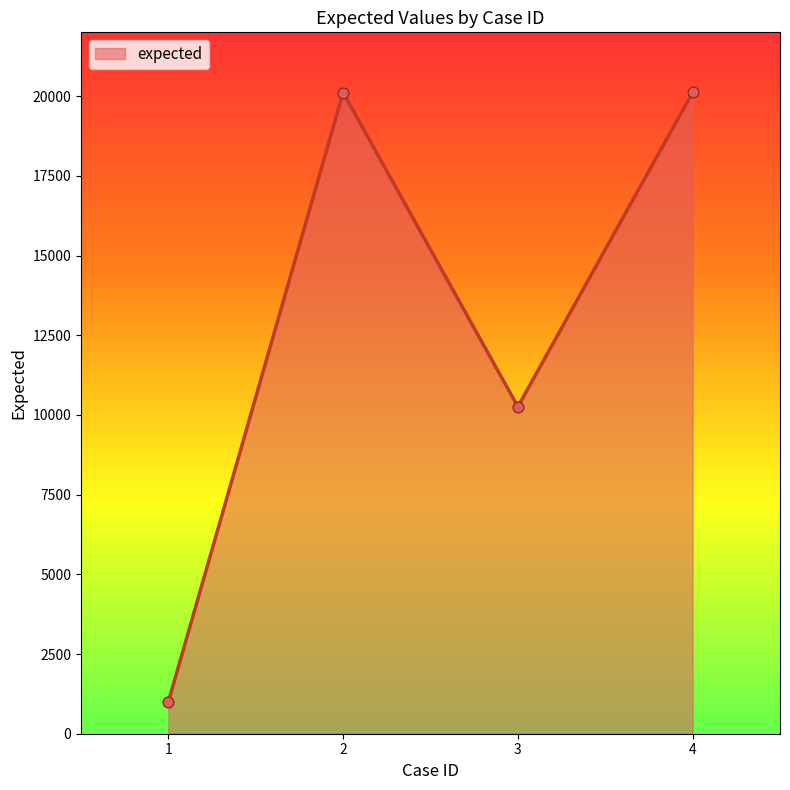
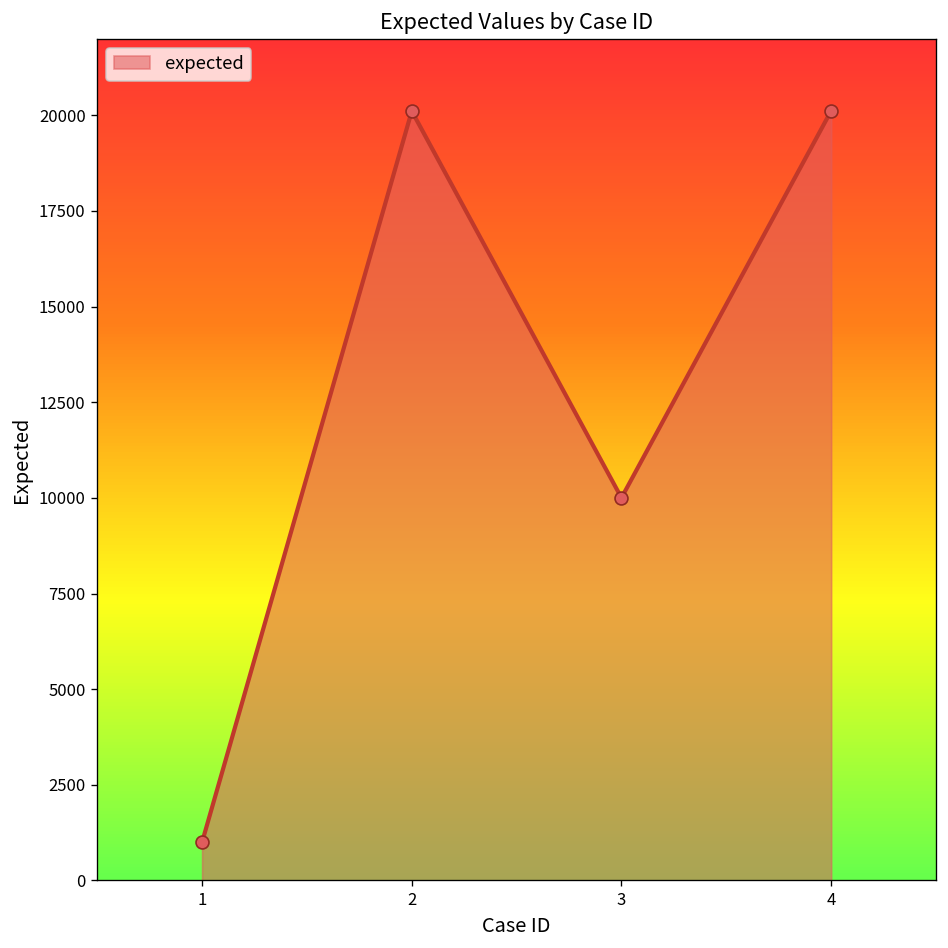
  {
    "1": 1000,
    "2": 20100,
-   "3": 10300,
+   "3": 10000,
    "4": 20100
  }
